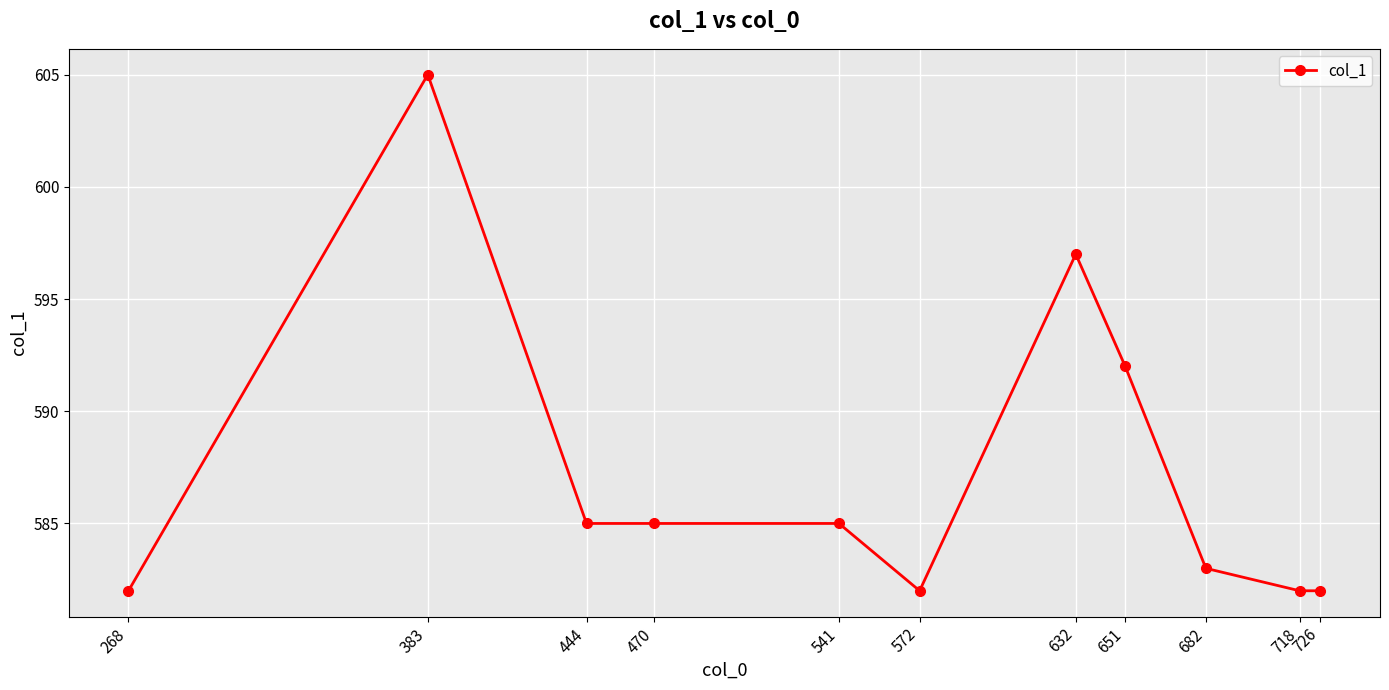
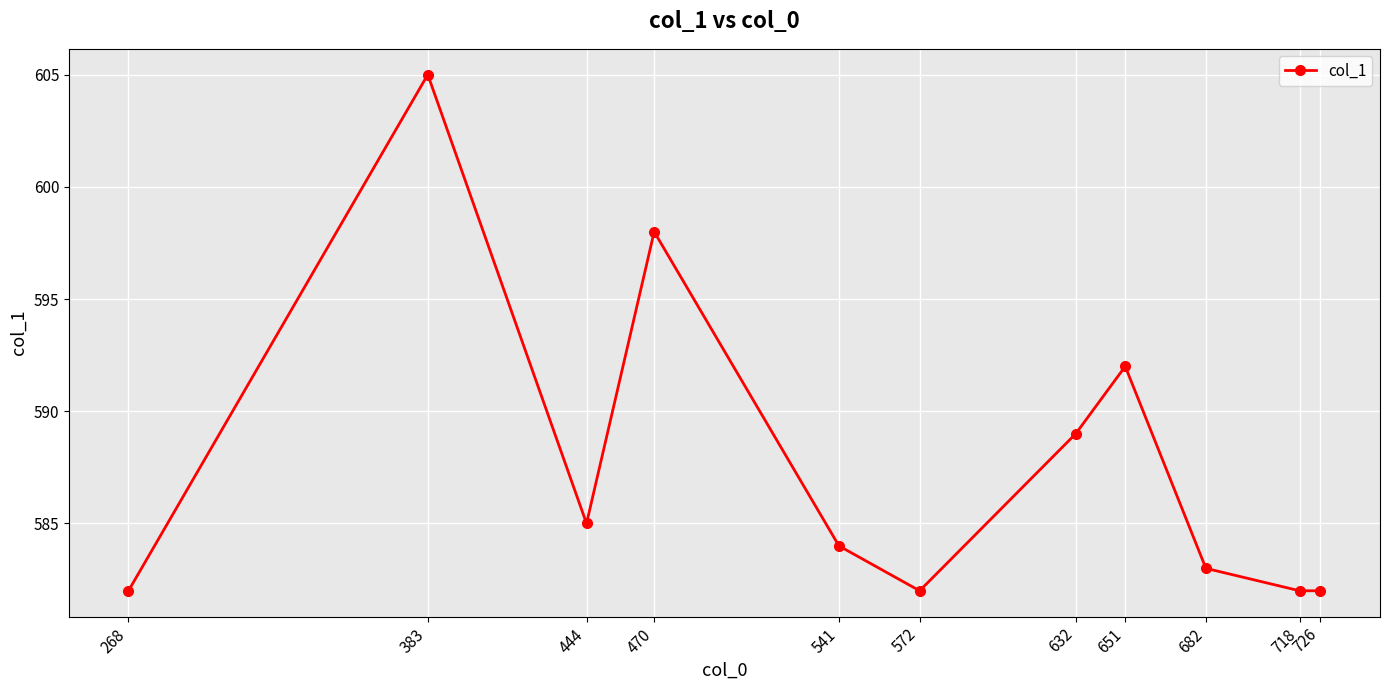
  {
    "268": 582,
    "383": 605,
    "444": 585,
-   "470": 585,
-   "541": 585,
+   "470": 598,
+   "541": 584,
    "572": 582,
-   "632": 597,
+   "632": 589,
    "651": 592,
    "682": 583,
    "718": 582,
    "726": 582
  }
